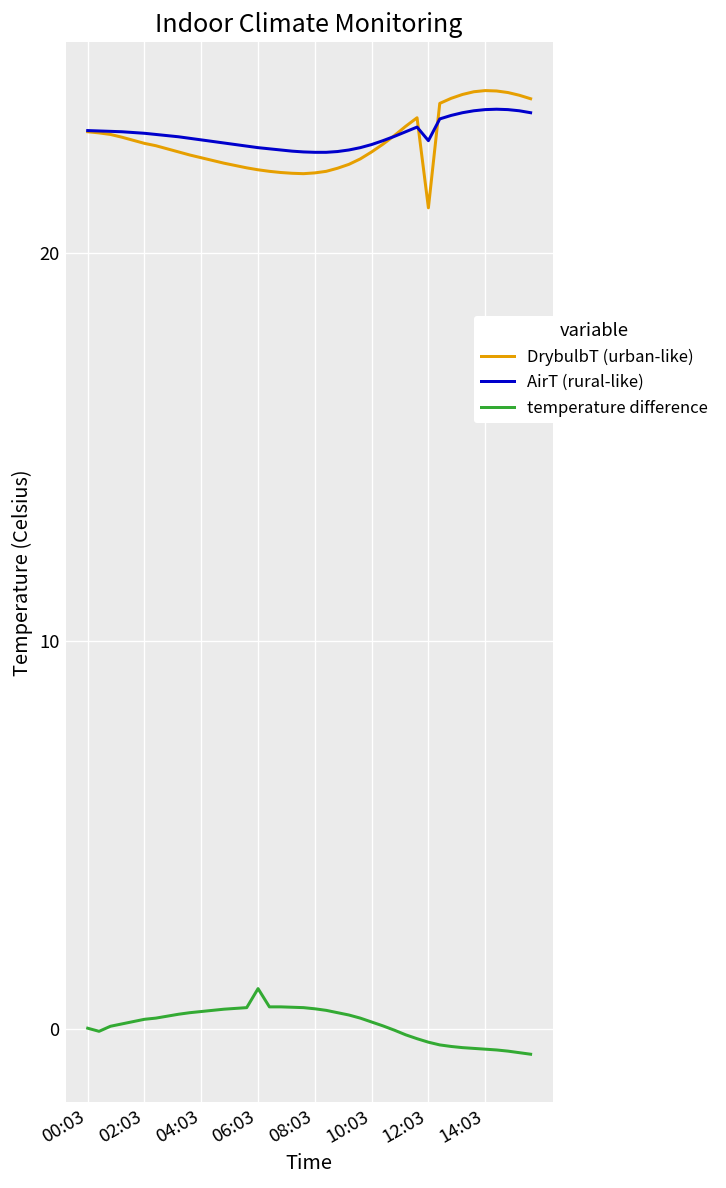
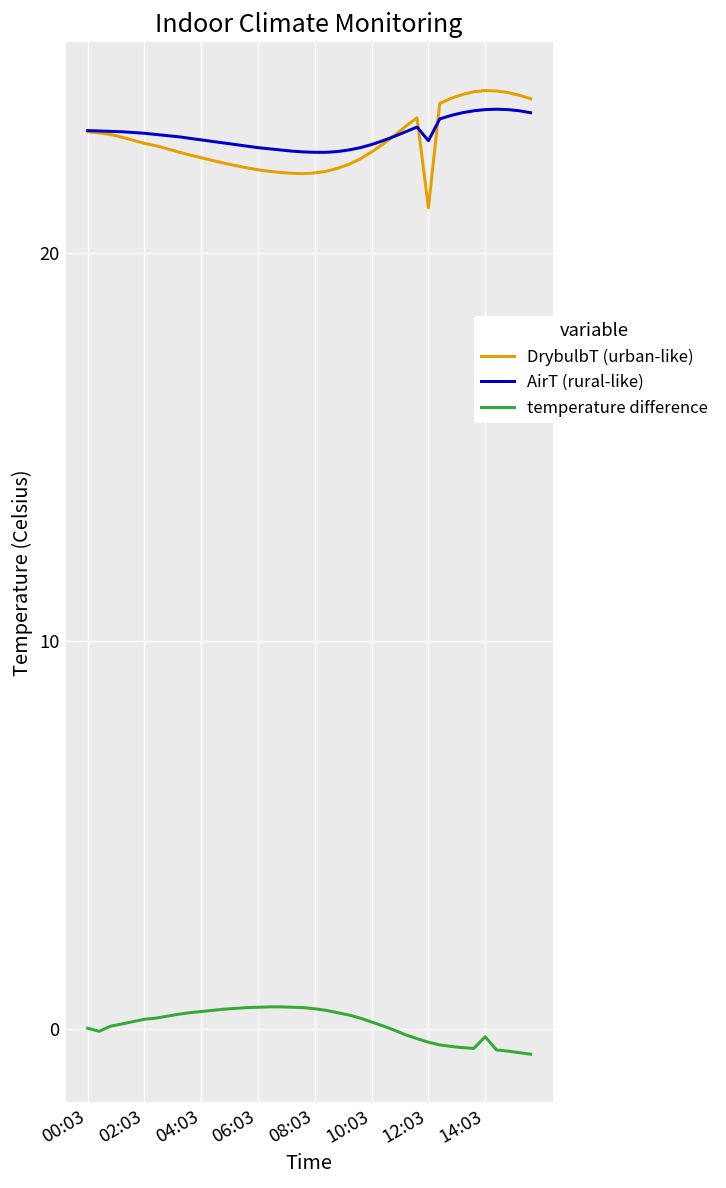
  {
    "DrybulbT (urban-like)": {
      "02:03": 22.8,
      "04:03": 22.5,
      "06:03": 22.1,
      "08:03": 22.1,
      "10:03": 22.6,
      "12:03": 21.2,
      "14:03": 24.2
    },
    "AirT (rural-like)": {
      "02:03": 23.1,
      "04:03": 22.9,
      "06:03": 22.7,
      "08:03": 22.6,
      "10:03": 22.8,
      "12:03": 22.9,
      "14:03": 23.7
    },
    "temperature difference": {
      "00:03": 0.0,
      "02:03": 0.3,
      "04:03": 0.5,
-     "06:03": 1.1,
+     "06:03": 0.6,
      "08:03": 0.5,
      "10:03": 0.2,
      "12:03": -0.3,
-     "14:03": -0.5
+     "14:03": -0.2
    }
  }
